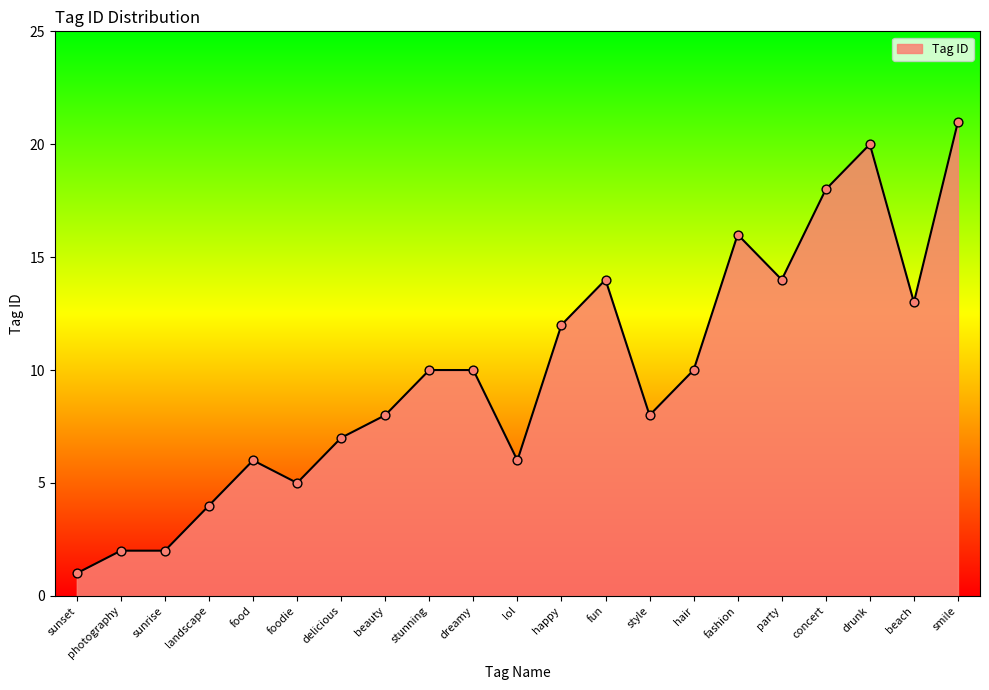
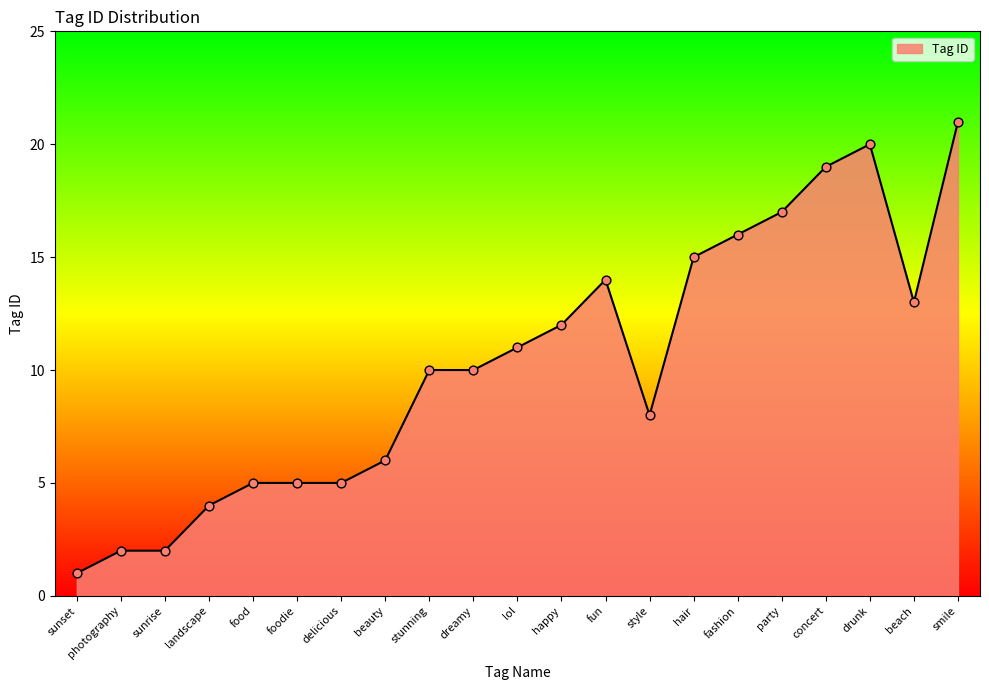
  {
    "sunset": 1,
    "photography": 2,
    "sunrise": 2,
    "landscape": 4,
-   "food": 6,
+   "food": 5,
    "foodie": 5,
-   "delicious": 7,
-   "beauty": 8,
+   "delicious": 5,
+   "beauty": 6,
    "stunning": 10,
    "dreamy": 10,
-   "lol": 6,
+   "lol": 11,
    "happy": 12,
    "fun": 14,
    "style": 8,
-   "hair": 10,
+   "hair": 15,
    "fashion": 16,
-   "party": 14,
-   "concert": 18,
+   "party": 17,
+   "concert": 19,
    "drunk": 20,
    "beach": 13,
    "smile": 21
  }
